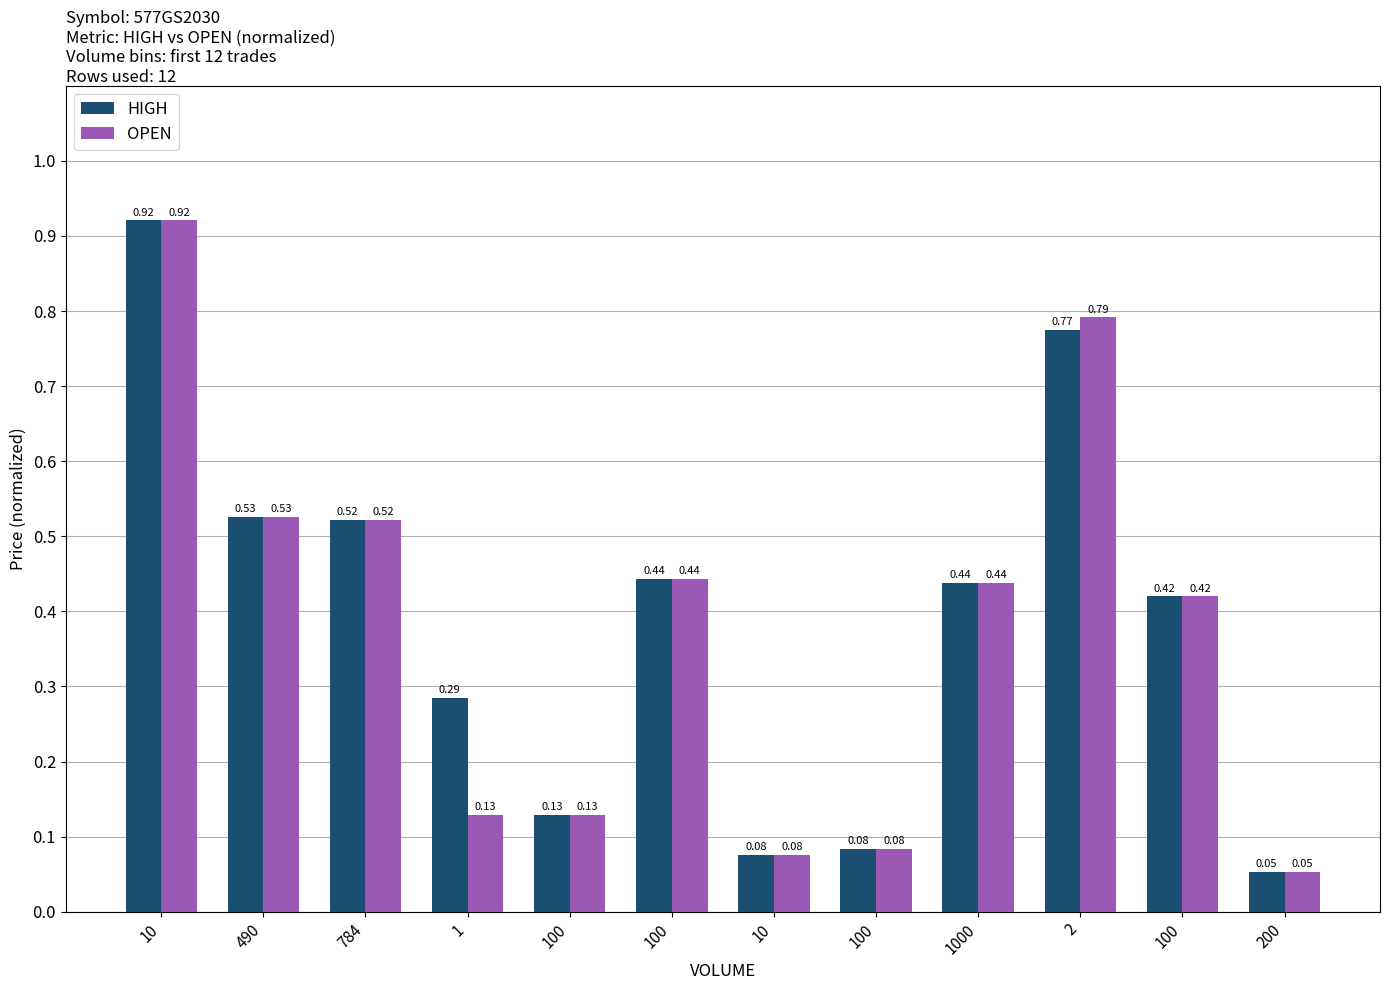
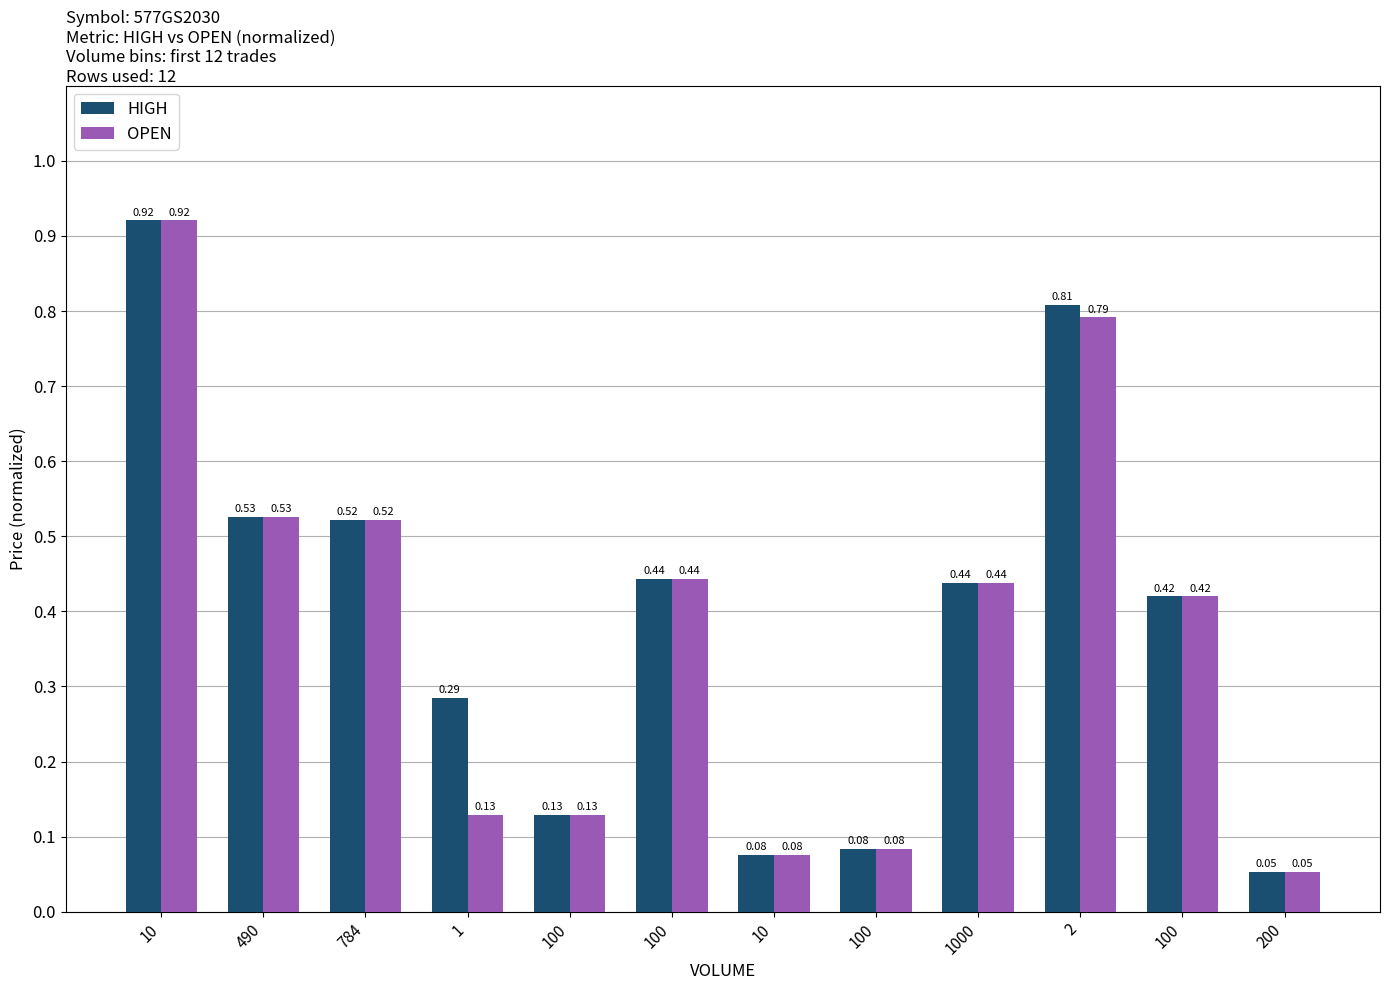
  {
    "HIGH": {
      "490": 0.53,
      "784": 0.52,
      "1": 0.29,
      "1000": 0.44,
-     "2": 0.77,
+     "2": 0.81,
      "200": 0.05
    },
    "OPEN": {
      "490": 0.53,
      "784": 0.52,
      "1": 0.13,
      "1000": 0.44,
      "2": 0.79,
      "200": 0.05
    }
  }
